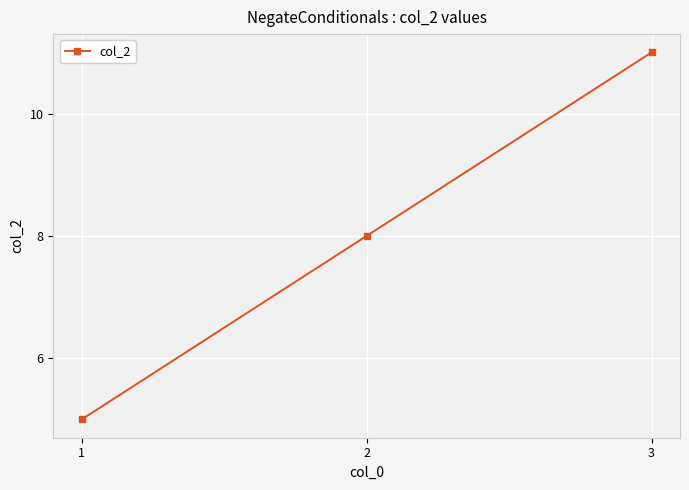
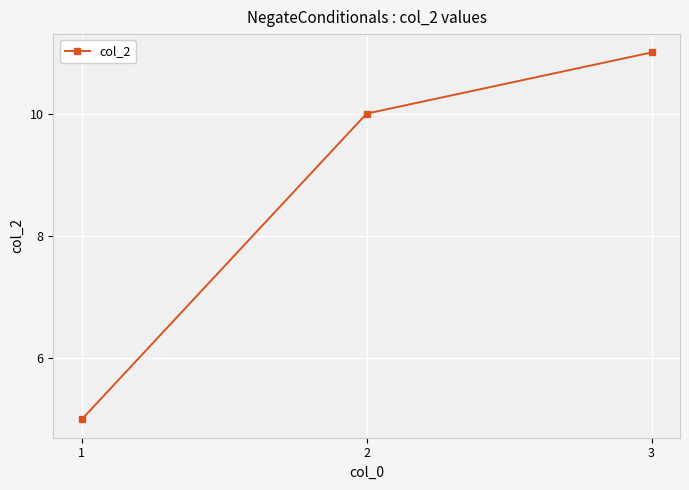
  {
    "1": 5,
-   "2": 8,
+   "2": 10,
    "3": 11
  }
